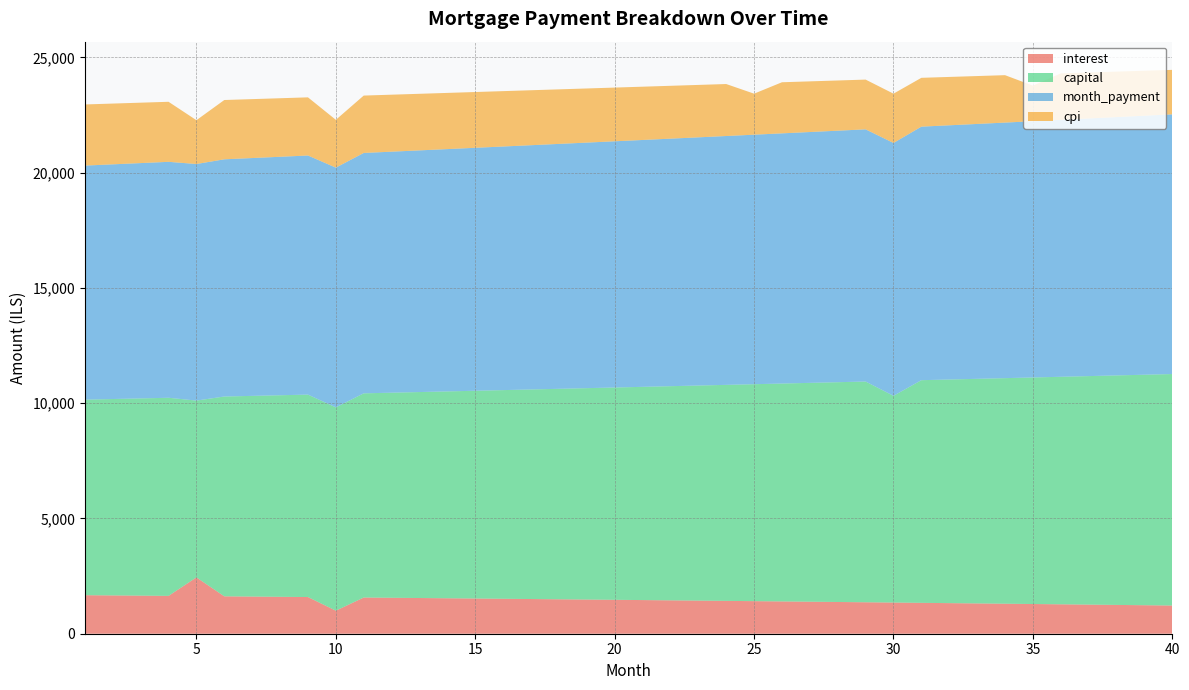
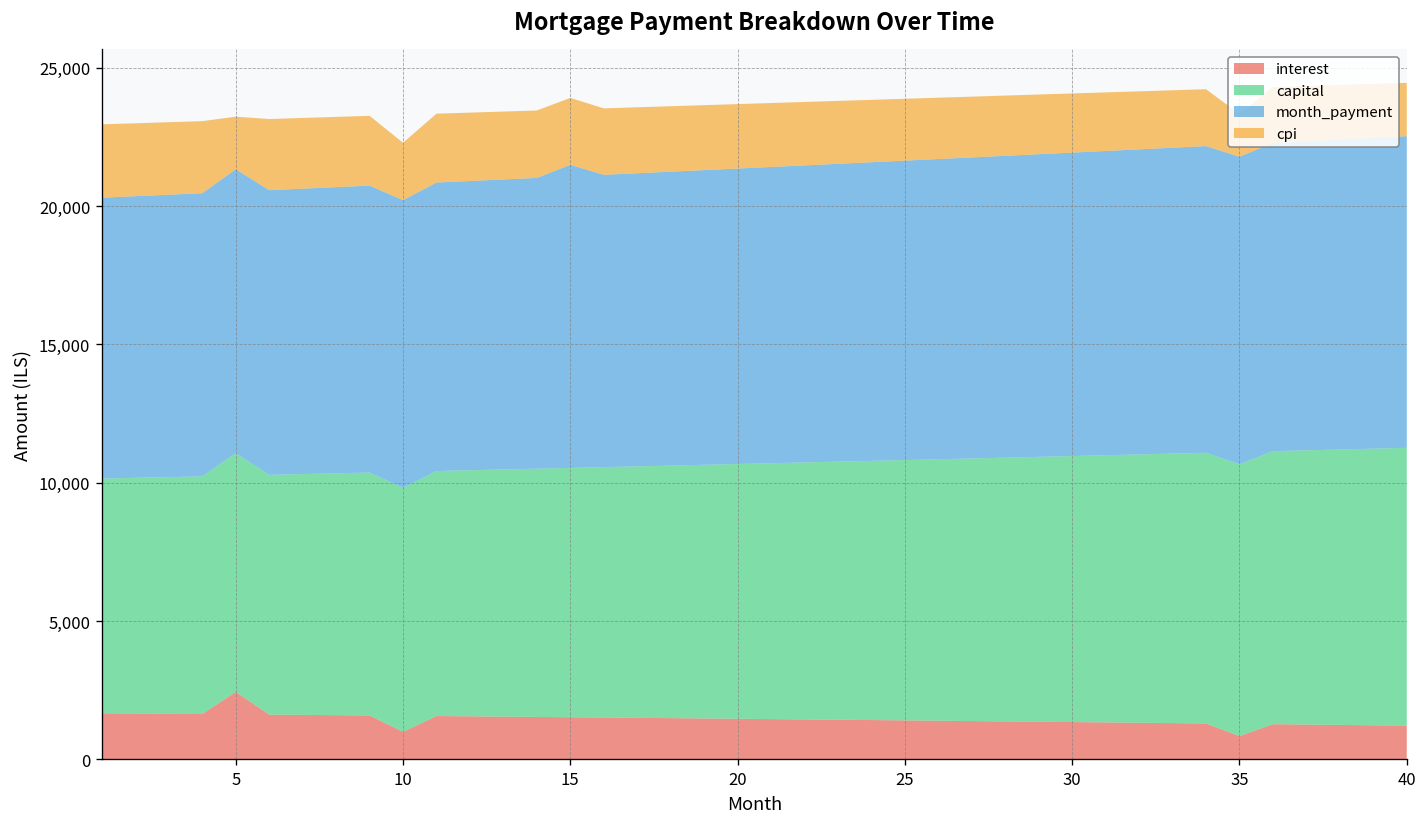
  {
    "interest": {
      "5": "2,400",
      "10": "1,000",
      "15": "1,500",
      "20": "1,500",
      "25": "1,400",
      "30": "1,400",
-     "35": "1,300",
+     "35": "800",
      "40": "1,200"
    },
    "capital": {
-     "5": "7,700",
+     "5": "8,600",
      "10": "8,800",
      "15": "9,000",
      "20": "9,200",
      "25": "9,400",
-     "30": "9,000",
+     "30": "9,600",
      "35": "9,800",
      "40": "10,000"
    },
    "month_payment": {
      "5": "10,300",
      "10": "10,400",
-     "15": "10,500",
+     "15": "11,000",
      "20": "10,700",
      "25": "10,800",
      "30": "11,000",
      "40": "11,300"
    },
    "cpi": {
      "5": "1,900",
      "10": "2,100",
      "15": "2,400",
      "20": "2,300",
-     "25": "1,800",
+     "25": "2,200",
      "30": "2,100",
      "40": "1,900"
    }
  }
